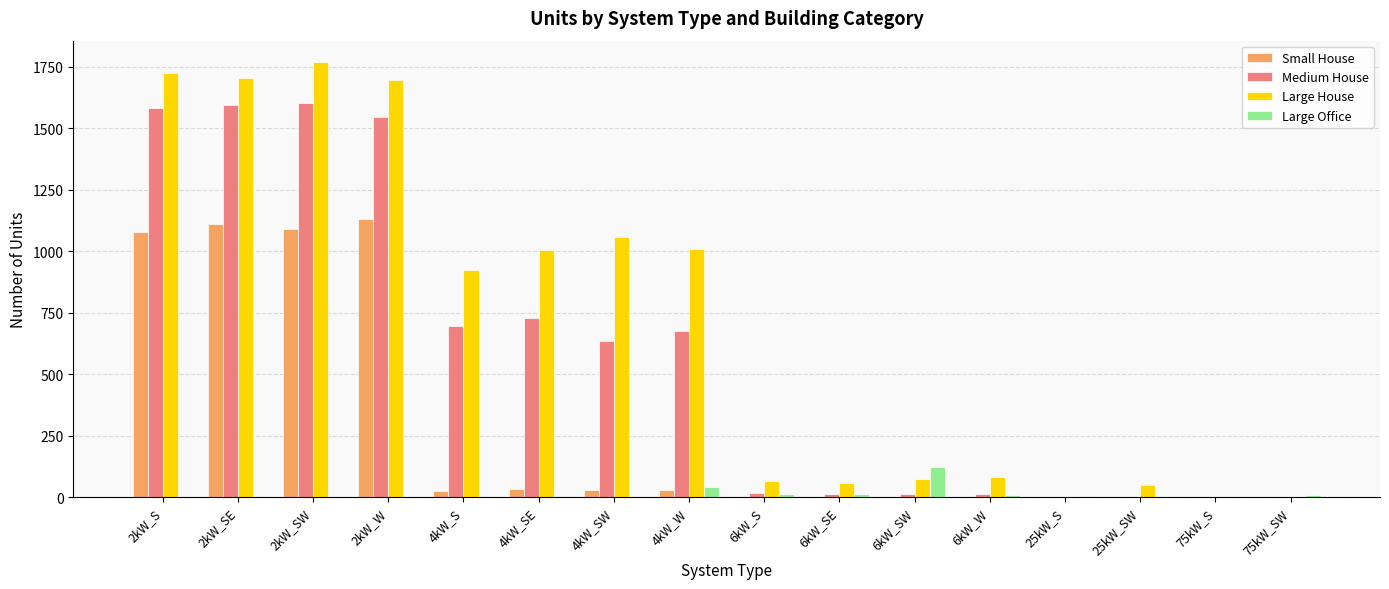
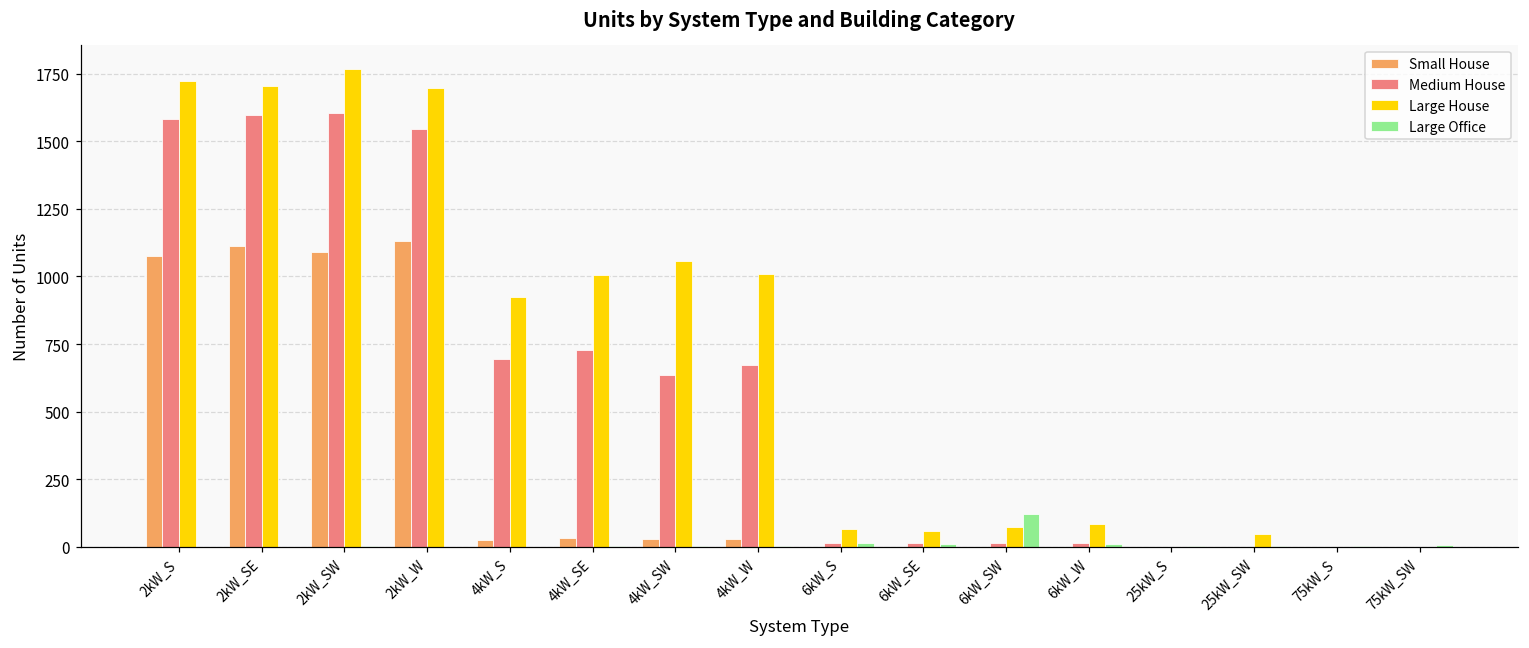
  {
    "Large House": {
      "2kW_S": 1720,
      "2kW_SE": 1700,
      "2kW_SW": 1770,
      "2kW_W": 1700,
      "4kW_S": 920,
      "4kW_SE": 1010,
      "4kW_SW": 1060,
      "4kW_W": 1010,
      "6kW_S": 70,
      "6kW_SE": 60,
      "6kW_SW": 70,
      "6kW_W": 80,
      "25kW_S": 0,
      "25kW_SW": 50,
      "75kW_S": 0,
      "75kW_SW": 0
    },
    "Large Office": {
      "2kW_S": 0,
      "2kW_SE": 0,
      "2kW_W": 0,
-     "4kW_W": 40,
+     "4kW_W": 0,
      "6kW_S": 10,
      "6kW_SE": 10,
      "6kW_SW": 120
    }
  }
